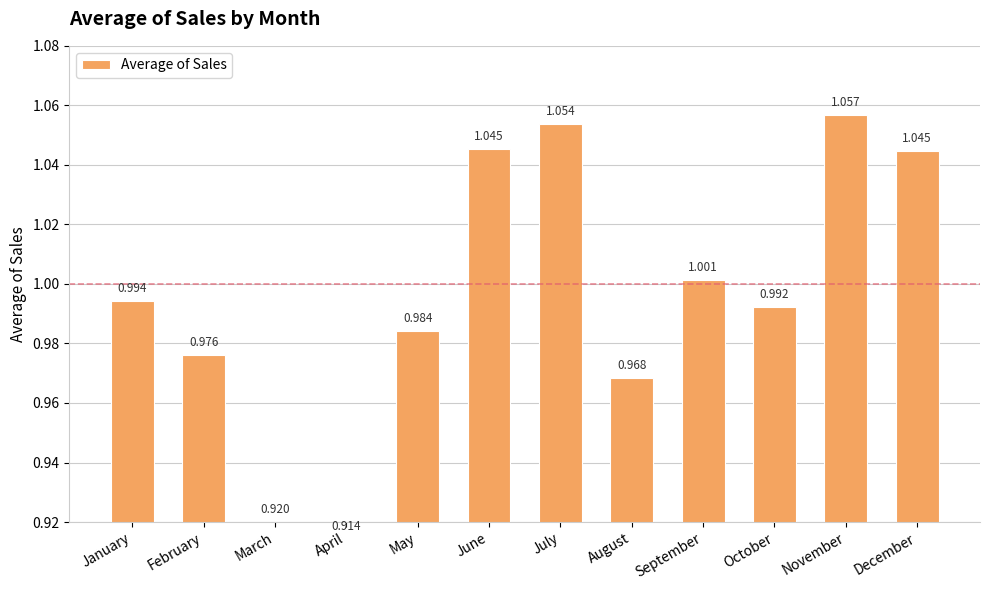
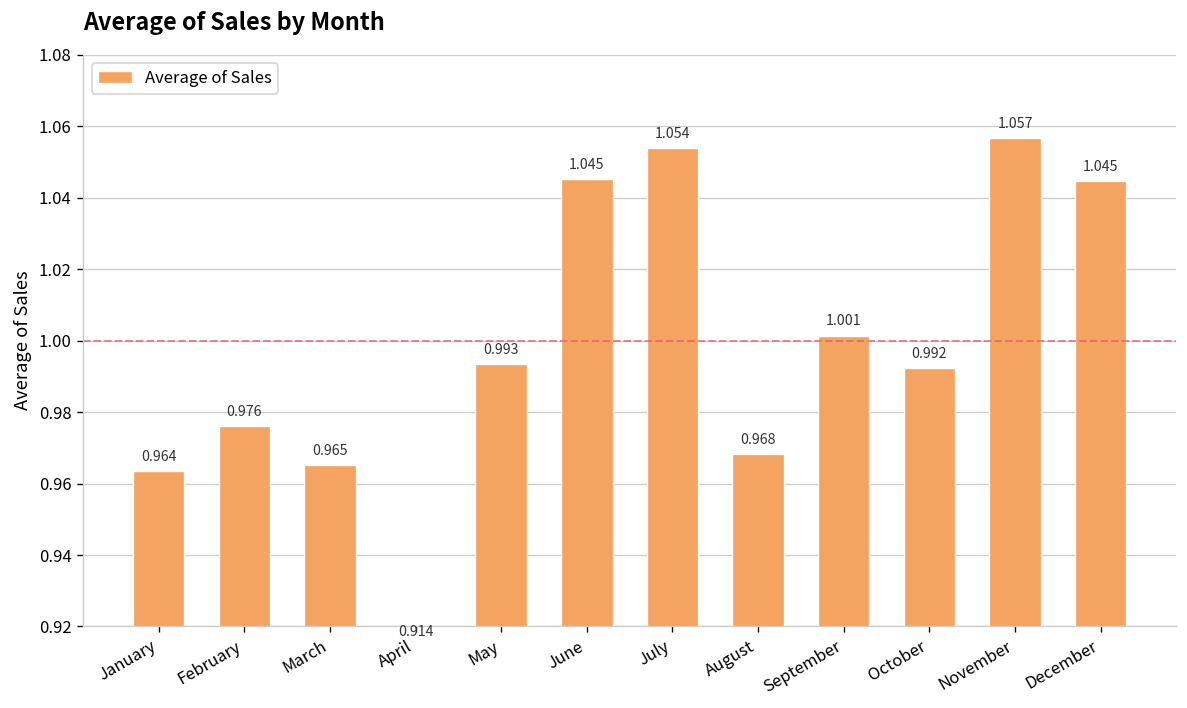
  {
-   "January": 0.994,
+   "January": 0.964,
    "February": 0.976,
-   "March": 0.920,
-   "May": 0.984,
+   "March": 0.965,
+   "May": 0.993,
    "June": 1.045,
    "July": 1.054,
    "August": 0.968,
    "September": 1.001,
    "October": 0.992,
    "November": 1.057,
    "December": 1.045
  }
